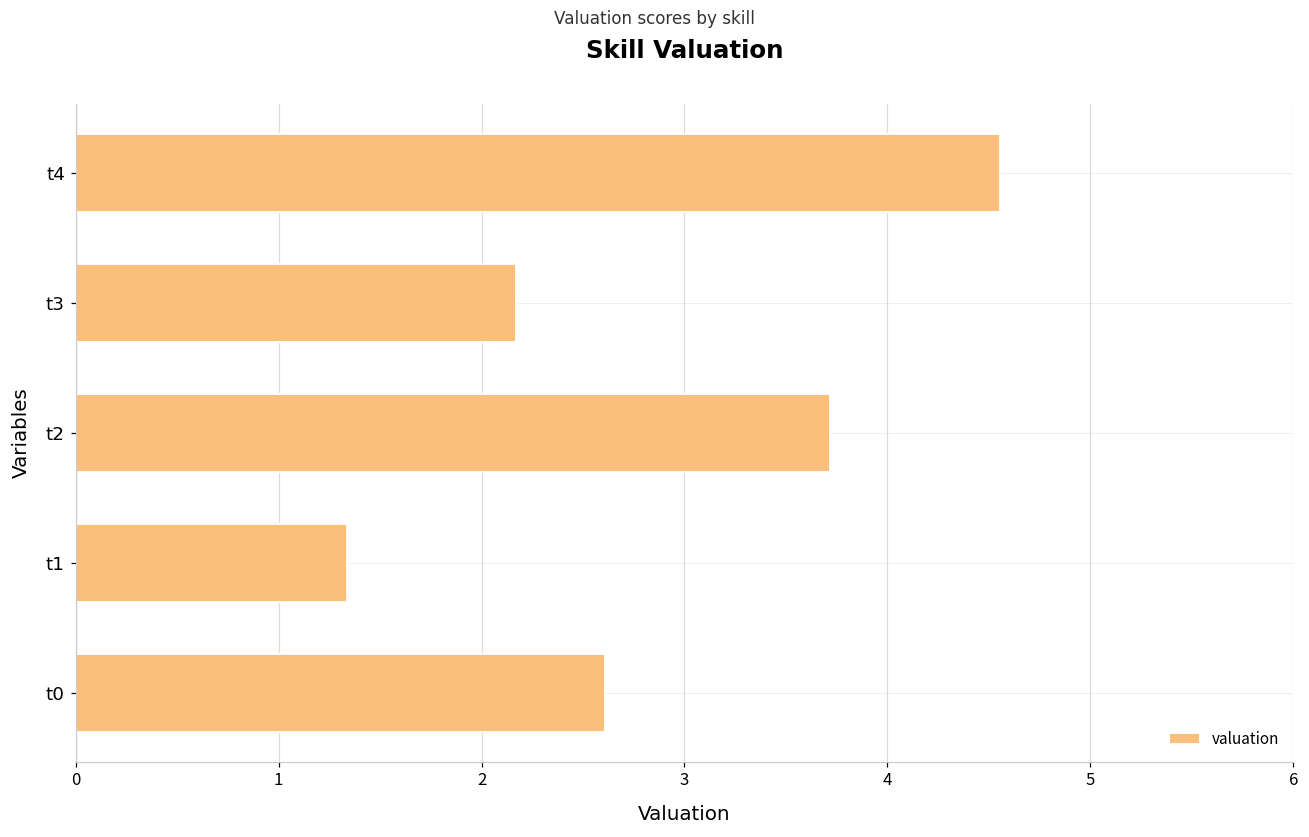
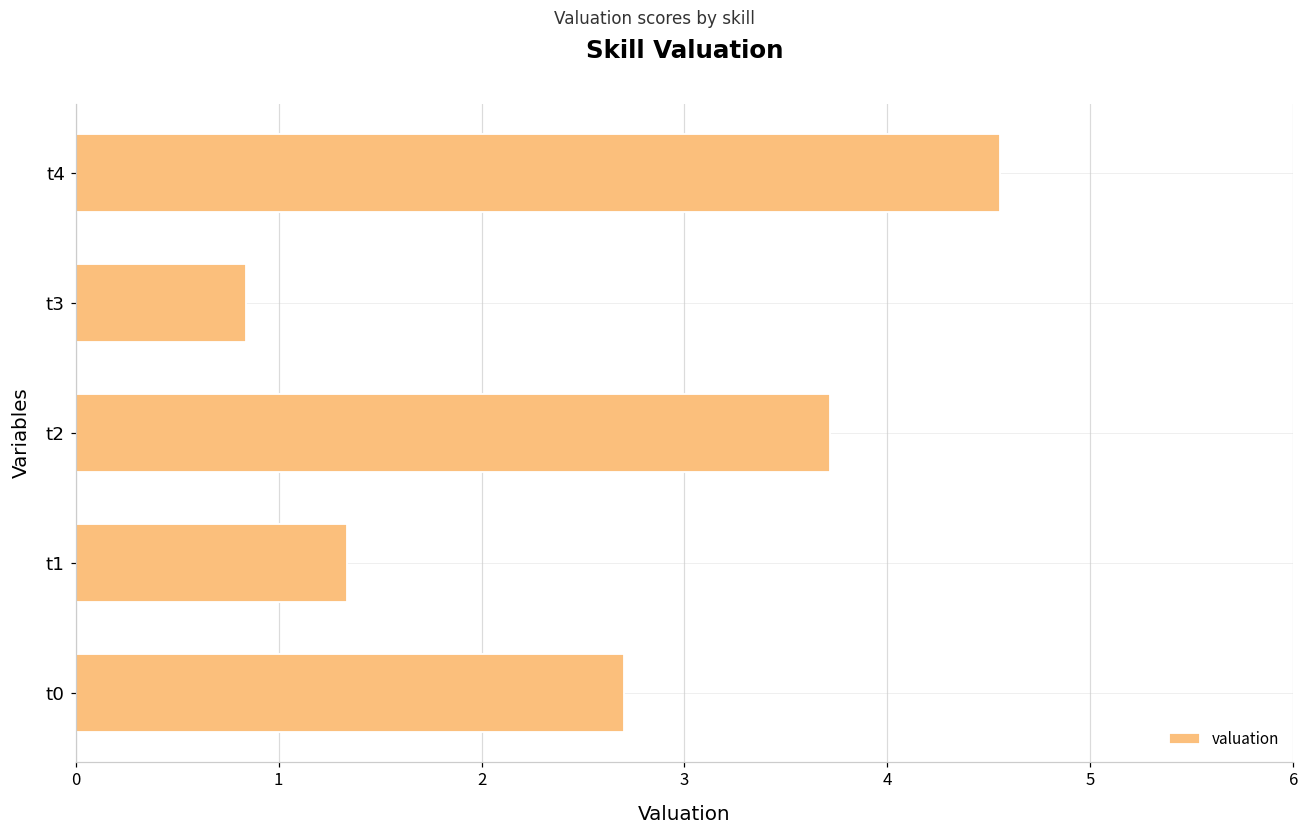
  {
    "t4": 4.55,
-   "t3": 2.17,
+   "t3": 0.84,
    "t2": 3.72,
    "t1": 1.34,
-   "t0": 2.61
+   "t0": 2.70
  }
